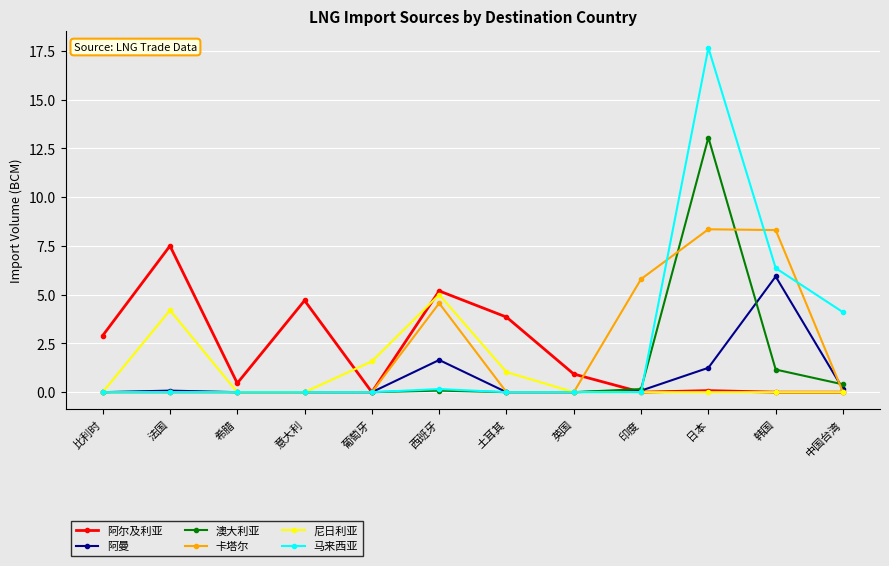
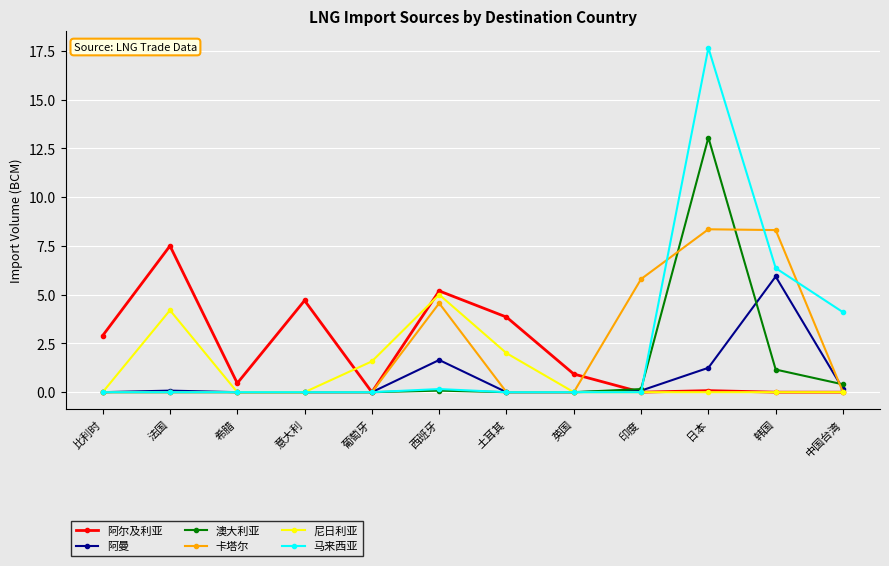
  {
    "阿尔及利亚": {
      "比利时": 2.9,
      "法国": 7.5,
      "希腊": 0.5,
      "意大利": 4.7,
      "西班牙": 5.2,
      "土耳其": 3.9,
      "英国": 0.9
    },
    "阿曼": {
      "西班牙": 1.7,
      "日本": 1.3,
      "韩国": 5.9,
      "中国台湾": 0.2
    },
    "澳大利亚": {
      "日本": 13.1,
      "韩国": 1.2,
      "中国台湾": 0.4
    },
    "卡塔尔": {
      "西班牙": 4.6,
      "印度": 5.8,
      "日本": 8.4,
      "韩国": 8.3
    },
    "尼日利亚": {
      "法国": 4.2,
      "葡萄牙": 1.6,
      "西班牙": 5.0,
-     "土耳其": 1.0
+     "土耳其": 2.0
    },
    "马来西亚": {
      "日本": 17.7,
      "韩国": 6.4,
      "中国台湾": 4.1
    }
  }
